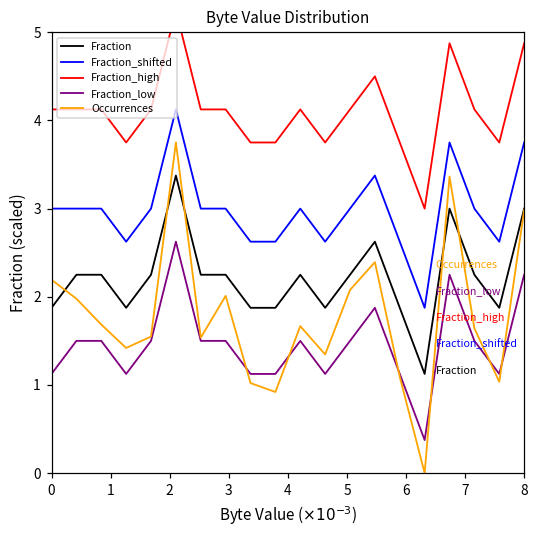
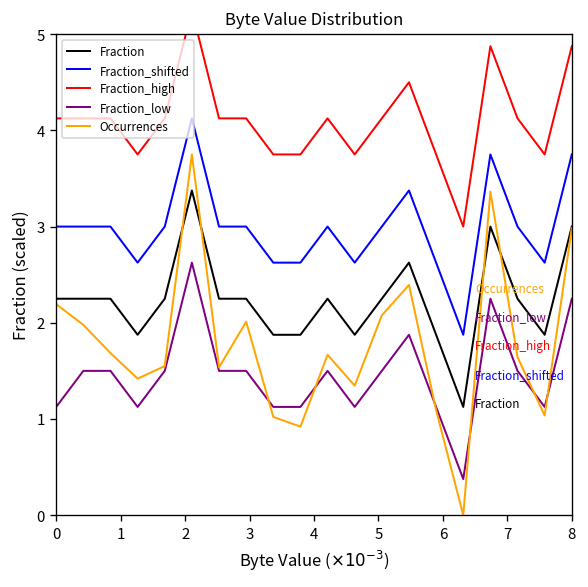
  {
    "Fraction": {
-     "0": 1.9
+     "0": 2.3
    },
    "Fraction_shifted": {
      "0": 3.0,
      "8": 3.8
    },
    "Fraction_high": {
      "0": 4.1,
      "8": 4.9
    },
    "Fraction_low": {
      "0": 1.1,
      "8": 2.3
    },
    "Occurrences": {
      "0": 2.2
    }
  }
